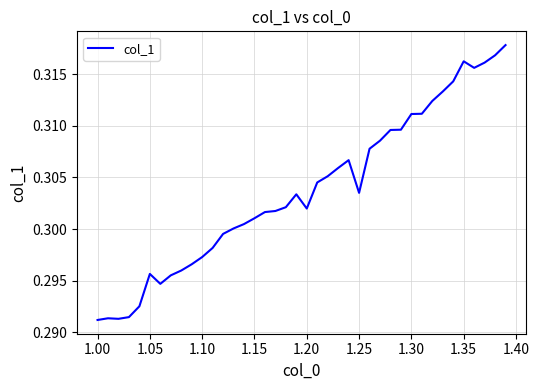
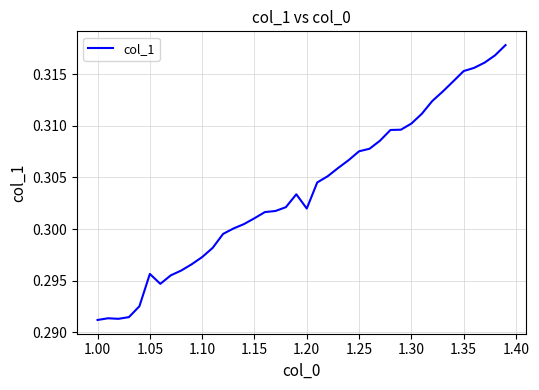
  {
    "1.00": 0.2912,
    "1.05": 0.2957,
    "1.10": 0.2973,
    "1.15": 0.3010,
    "1.20": 0.3020,
-   "1.25": 0.3035,
-   "1.30": 0.3111,
-   "1.35": 0.3162
+   "1.25": 0.3075,
+   "1.30": 0.3102,
+   "1.35": 0.3153
  }
